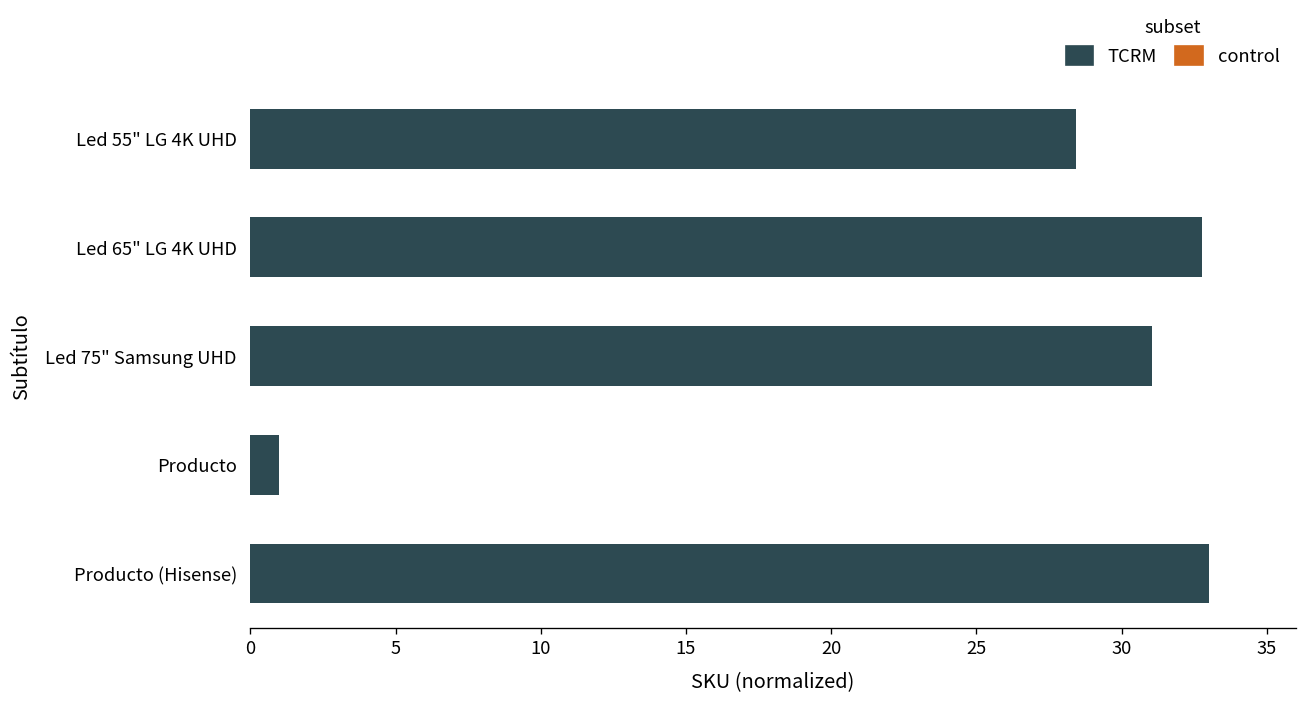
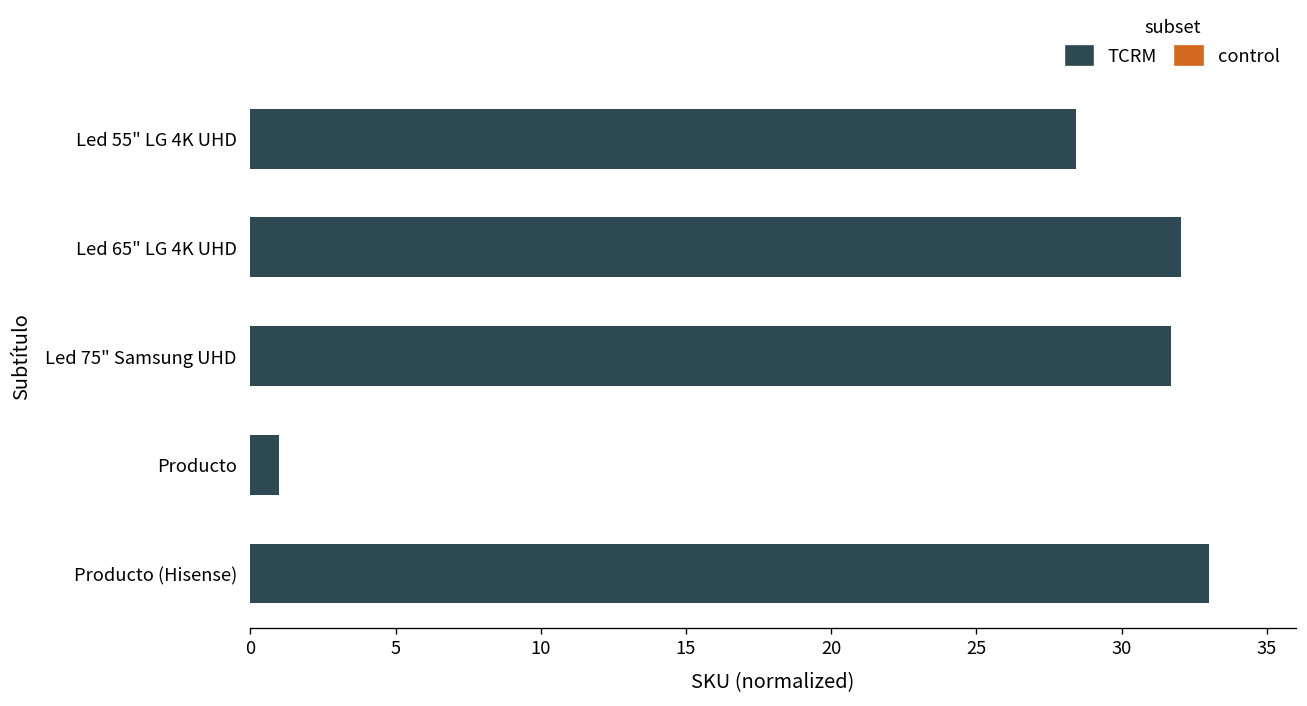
  {
    "Led 55\" LG 4K UHD": 28.4,
-   "Led 65\" LG 4K UHD": 32.8,
-   "Led 75\" Samsung UHD": 31.0,
+   "Led 65\" LG 4K UHD": 32.0,
+   "Led 75\" Samsung UHD": 31.7,
    "Producto": 1.0,
    "Producto (Hisense)": 33.0
  }
